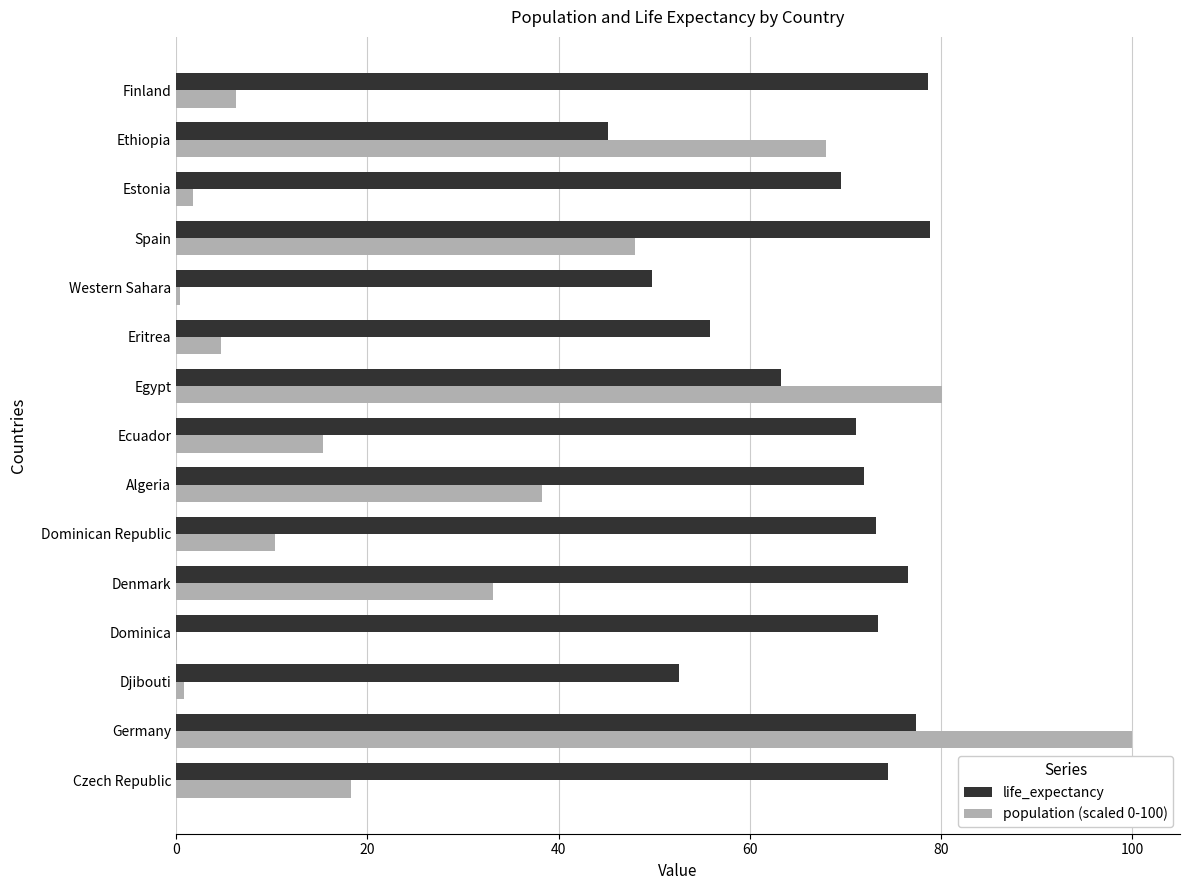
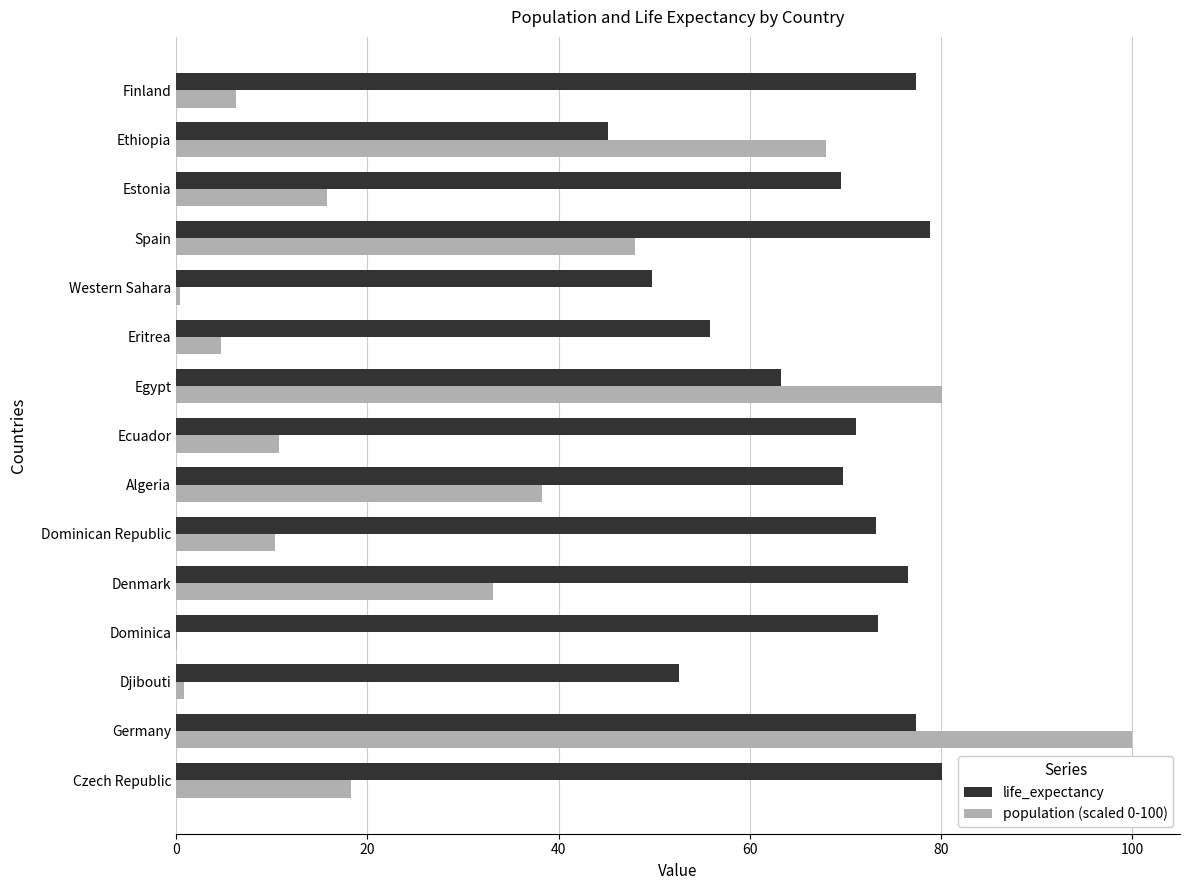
  {
    "life_expectancy": {
-     "Finland": 79,
+     "Finland": 77,
      "Ethiopia": 45,
      "Estonia": 70,
      "Spain": 79,
      "Western Sahara": 50,
      "Eritrea": 56,
      "Egypt": 63,
      "Ecuador": 71,
-     "Algeria": 72,
+     "Algeria": 70,
      "Dominican Republic": 73,
      "Denmark": 77,
      "Dominica": 73,
      "Djibouti": 53,
      "Germany": 77,
-     "Czech Republic": 75
+     "Czech Republic": 80
    },
    "population (scaled 0-100)": {
      "Finland": 6,
      "Ethiopia": 68,
-     "Estonia": 2,
+     "Estonia": 16,
      "Spain": 48,
      "Western Sahara": 0,
      "Eritrea": 5,
      "Egypt": 80,
-     "Ecuador": 15,
+     "Ecuador": 11,
      "Algeria": 38,
      "Dominican Republic": 10,
      "Denmark": 33,
      "Djibouti": 1,
      "Germany": 100,
      "Czech Republic": 18
    }
  }
